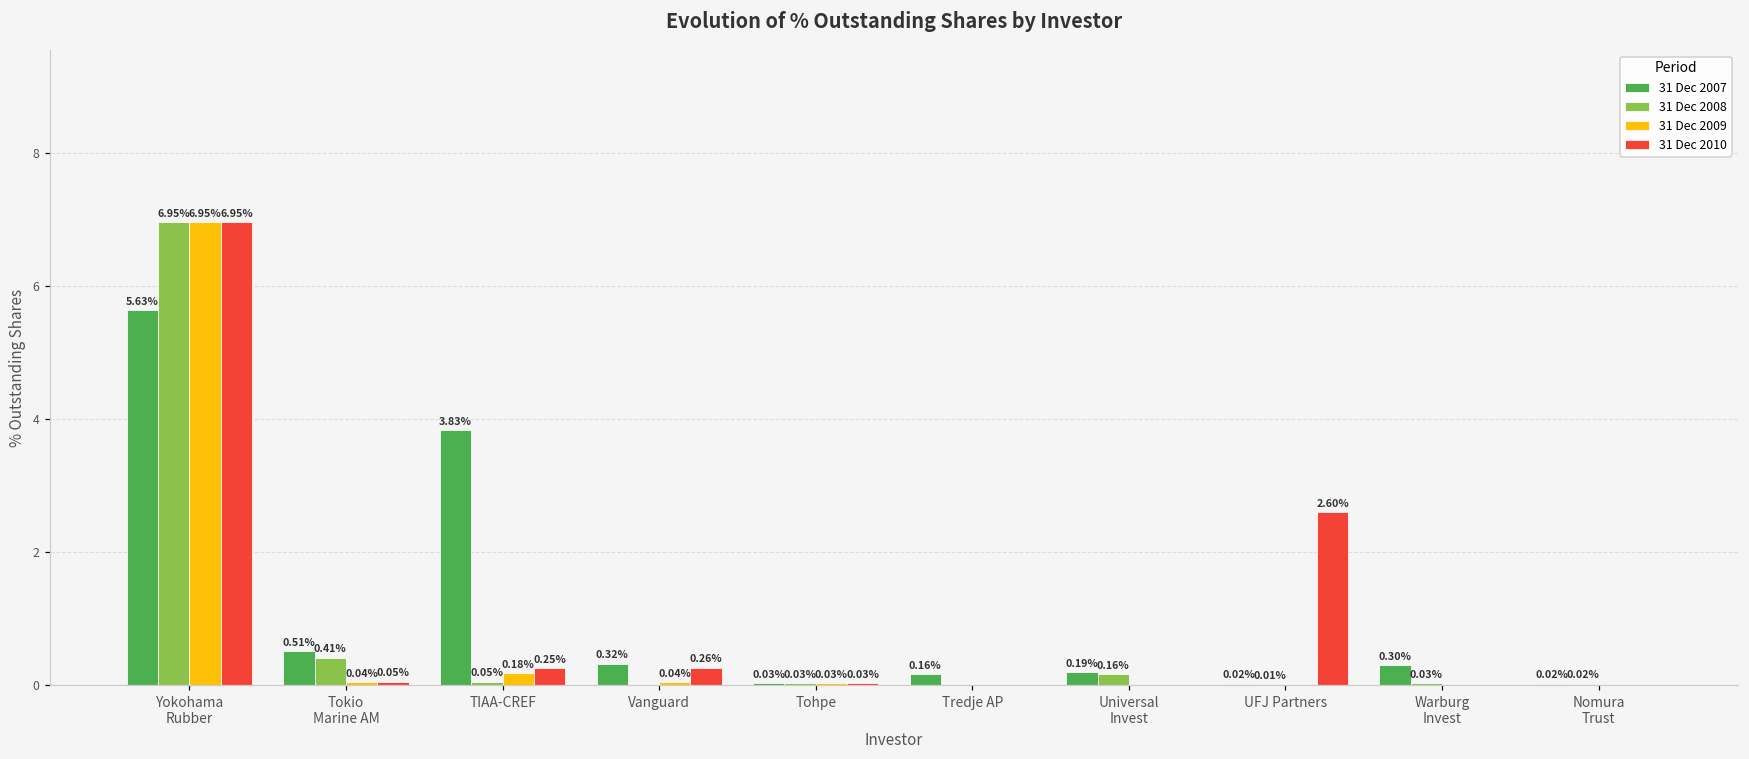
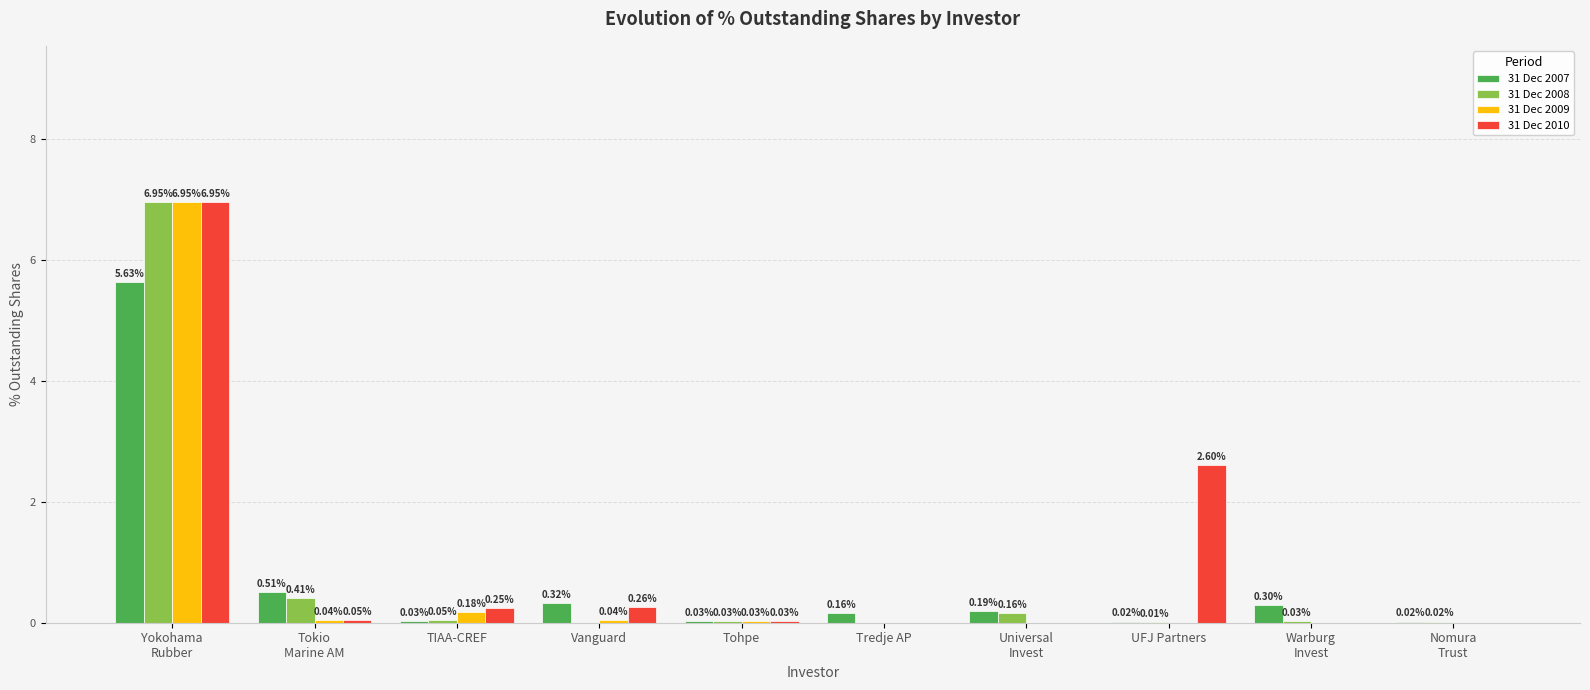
  {
    "31 Dec 2007": {
      "Yokohama Rubber": "5.63%",
      "Tokio Marine AM": "0.51%",
-     "TIAA-CREF": "3.83%",
+     "TIAA-CREF": "0.03%",
      "Vanguard": "0.32%",
      "Tohpe": "0.03%",
      "Tredje AP": "0.16%",
      "Universal Invest": "0.19%",
      "UFJ Partners": "0.02%",
      "Warburg Invest": "0.30%",
      "Nomura Trust": "0.02%"
    },
    "31 Dec 2008": {
      "Yokohama Rubber": "6.95%",
      "Tokio Marine AM": "0.41%",
      "TIAA-CREF": "0.05%",
      "Tohpe": "0.03%",
      "Universal Invest": "0.16%",
      "UFJ Partners": "0.01%",
      "Warburg Invest": "0.03%",
      "Nomura Trust": "0.02%"
    },
    "31 Dec 2009": {
      "Yokohama Rubber": "6.95%",
      "Tokio Marine AM": "0.04%",
      "TIAA-CREF": "0.18%",
      "Vanguard": "0.04%",
      "Tohpe": "0.03%"
    },
    "31 Dec 2010": {
      "Yokohama Rubber": "6.95%",
      "Tokio Marine AM": "0.05%",
      "TIAA-CREF": "0.25%",
      "Vanguard": "0.26%",
      "Tohpe": "0.03%",
      "UFJ Partners": "2.60%"
    }
  }
